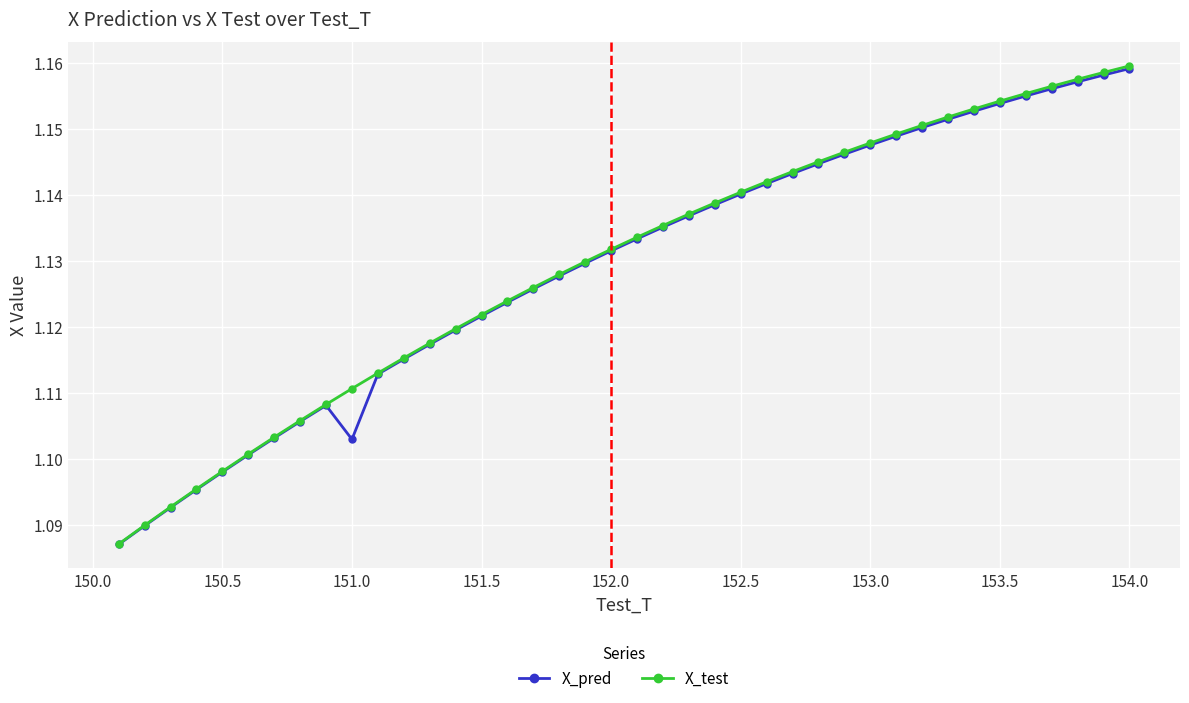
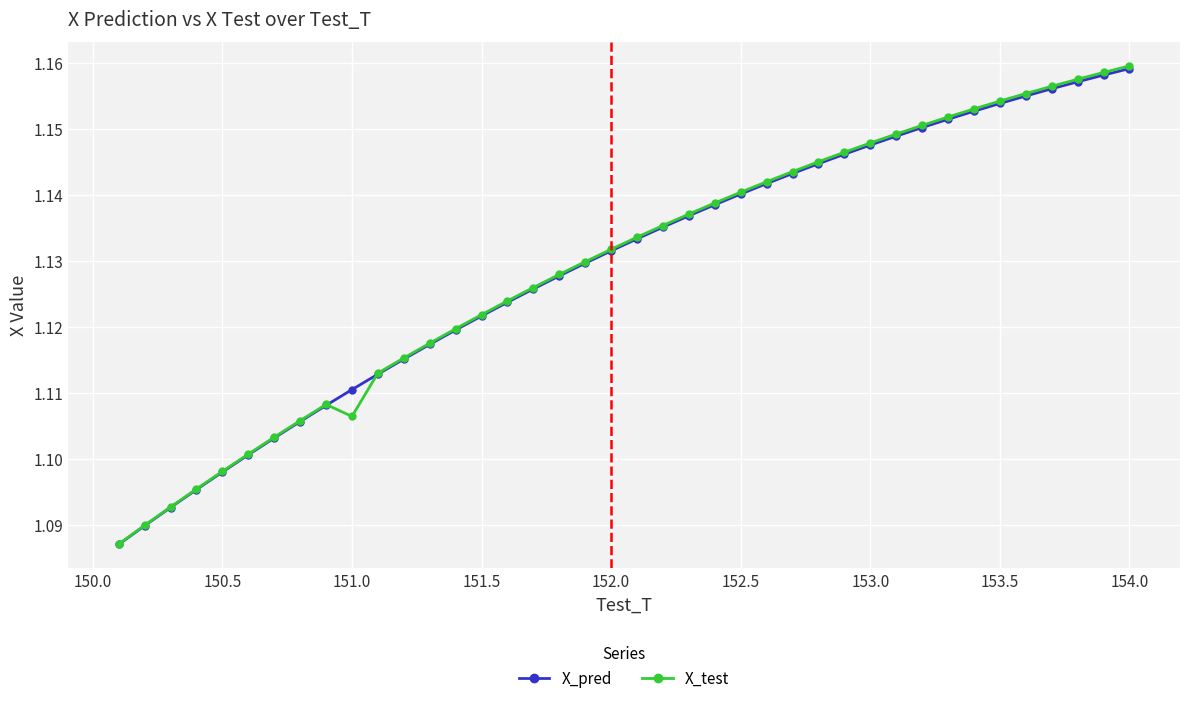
  {
    "X_pred": {
-     "151.0": 1.103,
+     "151.0": 1.111,
      "154.0": 1.159
    },
    "X_test": {
-     "151.0": 1.111,
+     "151.0": 1.106,
      "154.0": 1.160
    }
  }
